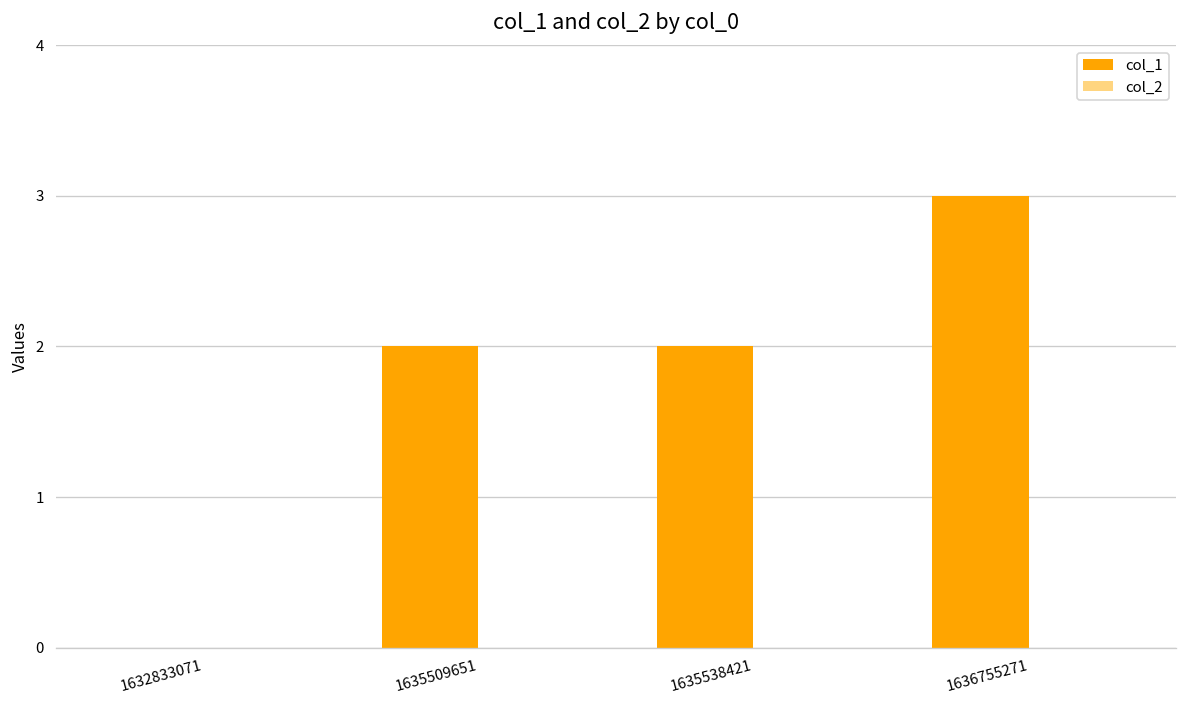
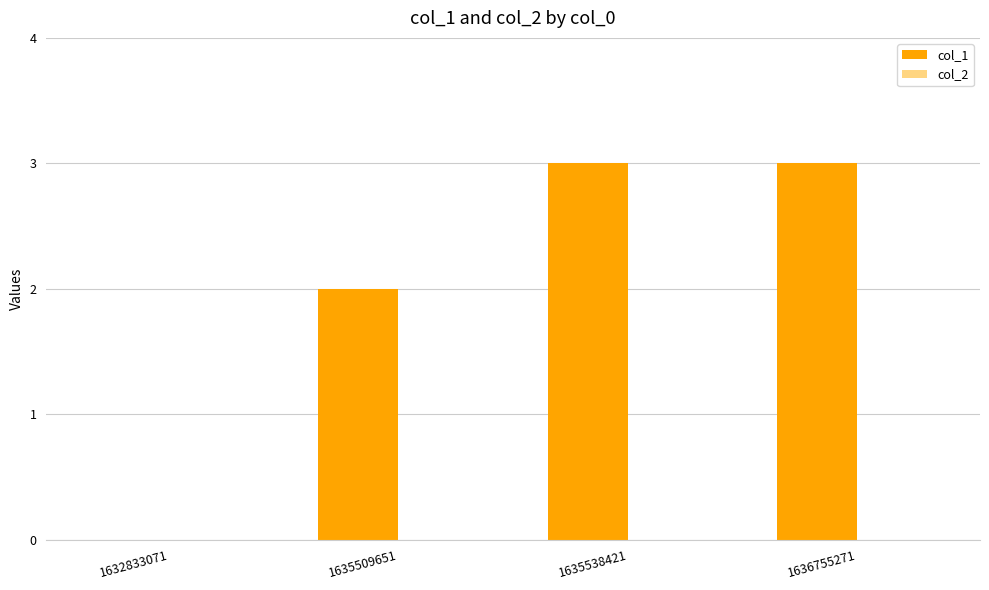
  {
    "col_1": {
      "1632833071": 0,
      "1635509651": 2,
-     "1635538421": 2,
+     "1635538421": 3,
      "1636755271": 3
    },
    "col_2": {
      "1632833071": 0,
      "1635509651": 0,
      "1635538421": 0,
      "1636755271": 0
    }
  }
